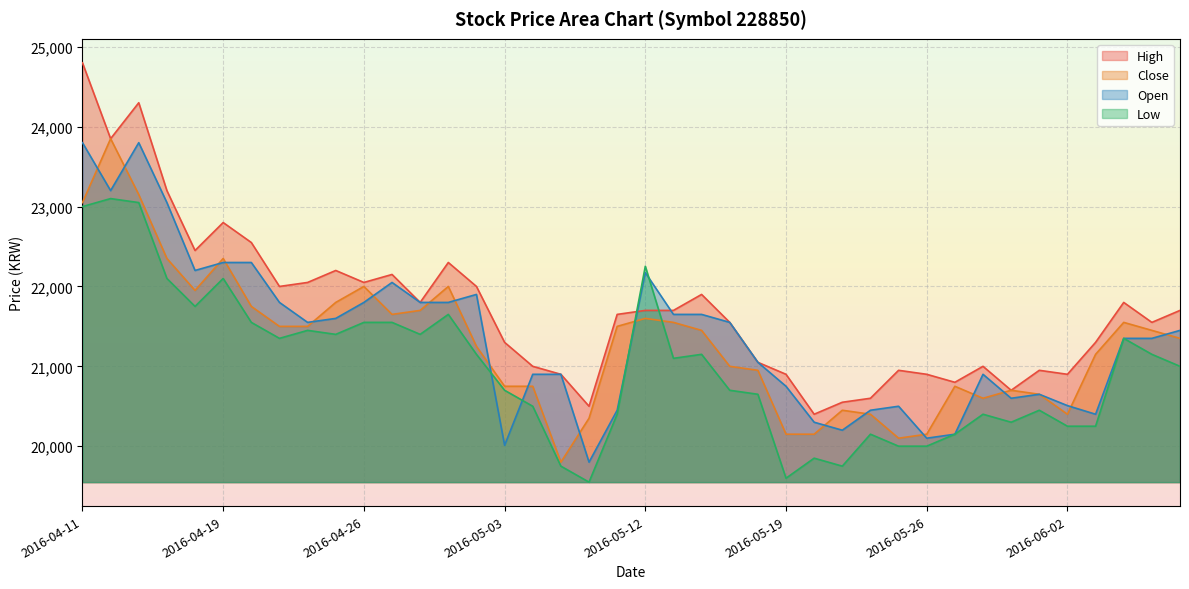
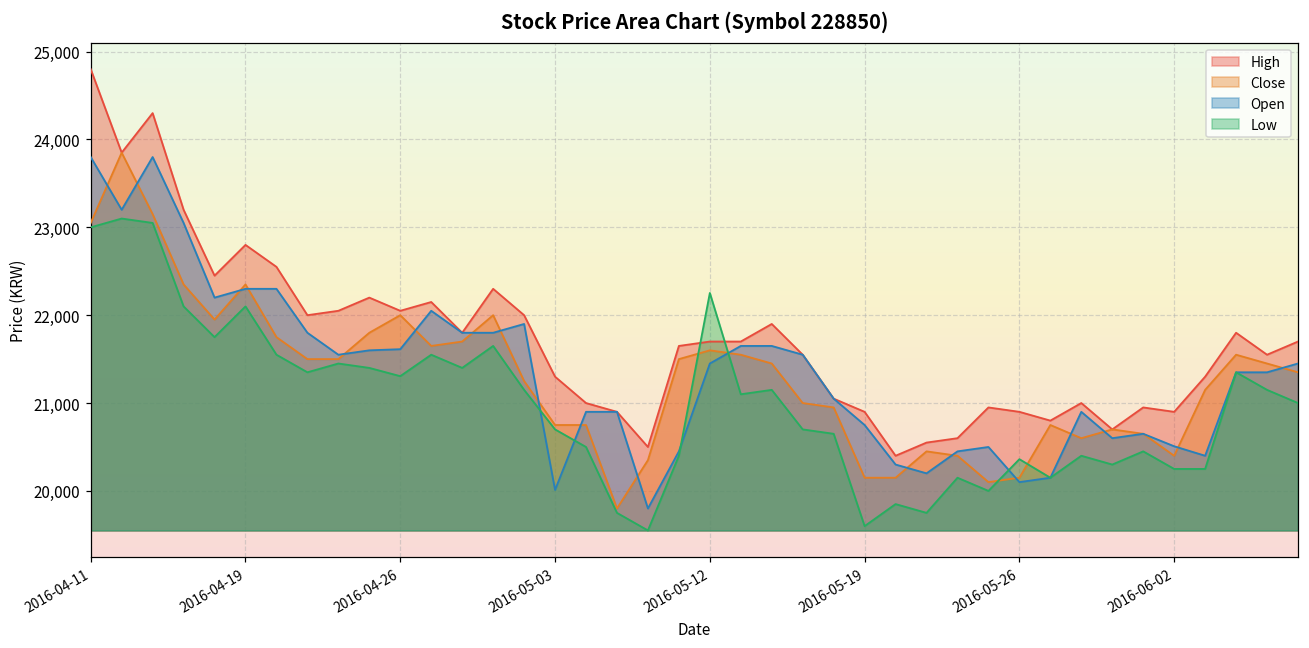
  {
    "Open": {
      "2016-04-11": "23,800",
      "2016-04-19": "22,300",
-     "2016-04-26": "21,800",
+     "2016-04-26": "21,600",
      "2016-05-03": "20,000",
-     "2016-05-12": "22,200",
+     "2016-05-12": "21,500",
      "2016-05-19": "20,800",
      "2016-05-26": "20,100",
      "2016-06-02": "20,500"
    },
    "Low": {
      "2016-04-11": "23,000",
      "2016-04-19": "22,100",
-     "2016-04-26": "21,600",
+     "2016-04-26": "21,300",
      "2016-05-03": "20,700",
      "2016-05-12": "22,300",
      "2016-05-19": "19,600",
-     "2016-05-26": "20,000",
+     "2016-05-26": "20,400",
      "2016-06-02": "20,300"
    }
  }
